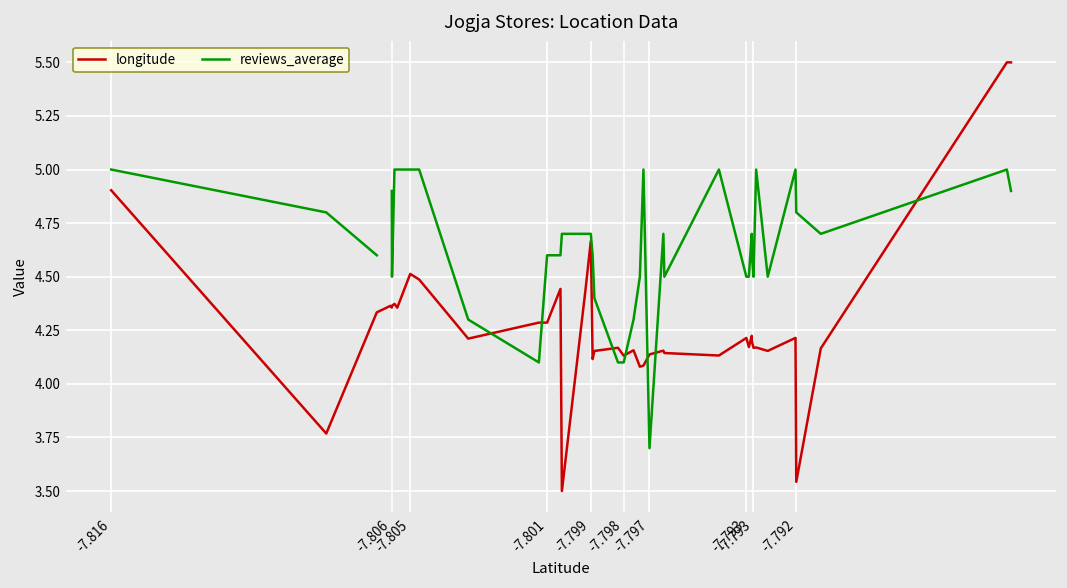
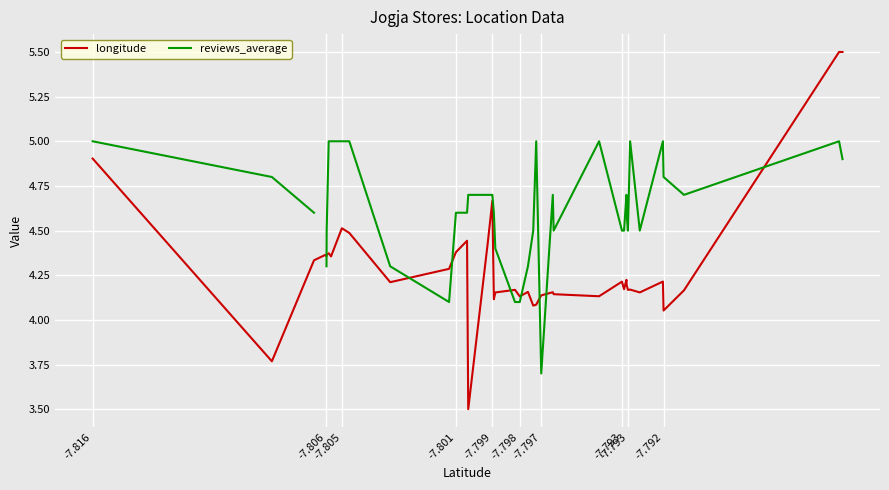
  {
    "longitude": {
      "-7.816": 4.90,
      "-7.806": 4.36,
      "-7.805": 4.51,
-     "-7.801": 4.29,
+     "-7.801": 4.38,
      "-7.799": 4.67,
      "-7.798": 4.13,
      "-7.797": 4.14,
-     "-7.792": 3.54
+     "-7.792": 4.05
    },
    "reviews_average": {
      "-7.816": 5.0,
-     "-7.806": 4.9,
+     "-7.806": 4.3,
      "-7.805": 5.0,
      "-7.801": 4.6,
      "-7.799": 4.7,
      "-7.798": 4.1,
      "-7.797": 3.7,
      "-7.792": 4.8
    }
  }
